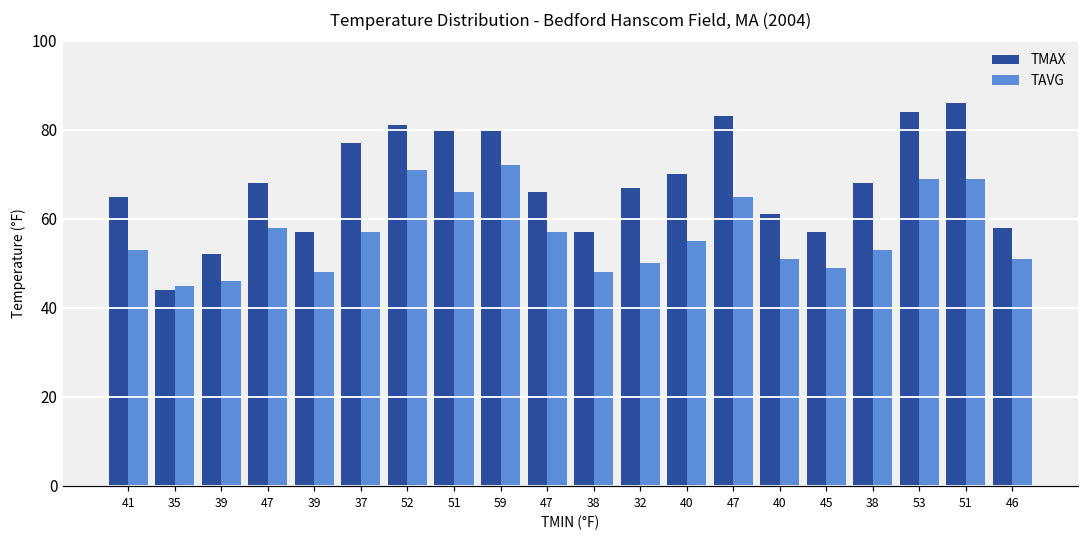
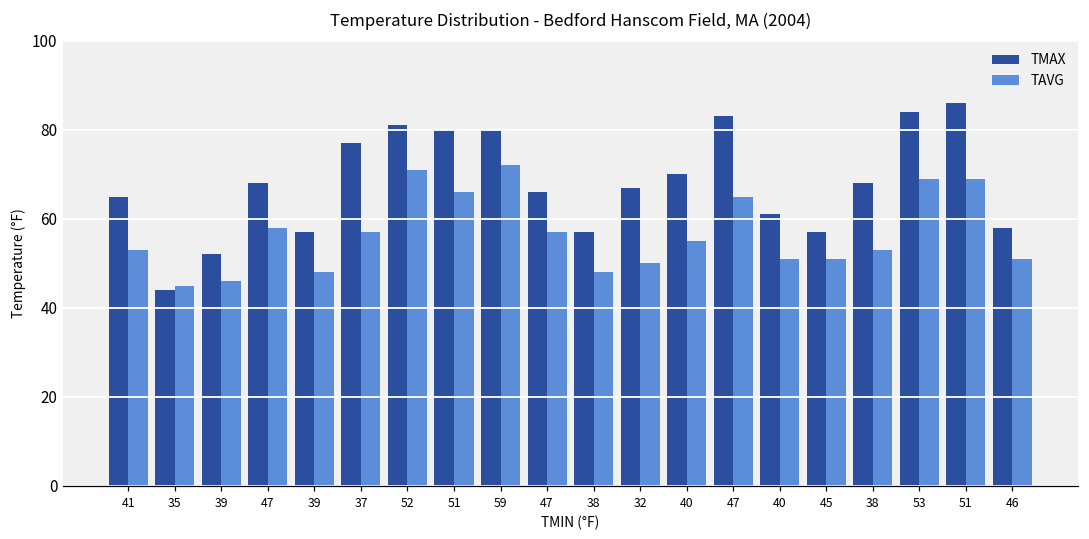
  {
    "TMAX": {
      "41": 65,
      "35": 44,
      "37": 77,
      "52": 81,
      "59": 80,
      "32": 67,
      "45": 57,
      "53": 84,
      "46": 58
    },
    "TAVG": {
      "41": 53,
      "35": 45,
      "37": 57,
      "52": 71,
      "59": 72,
      "32": 50,
-     "45": 49,
+     "45": 51,
      "53": 69,
      "46": 51
    }
  }
